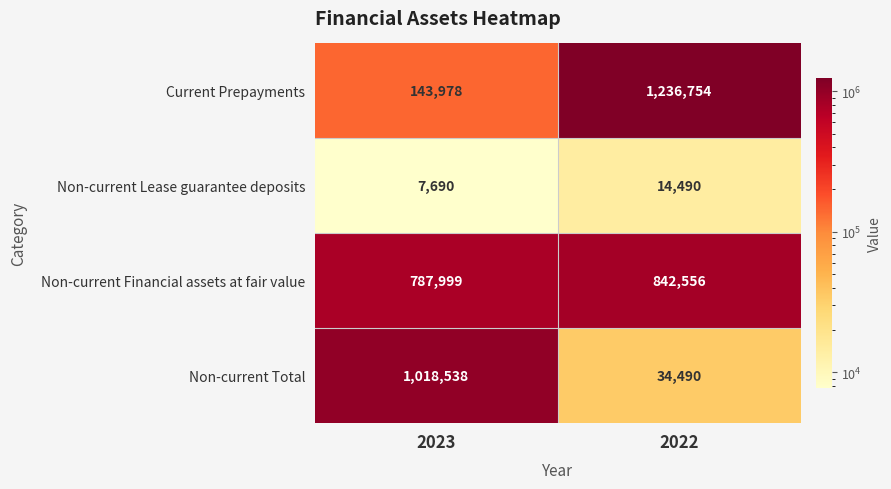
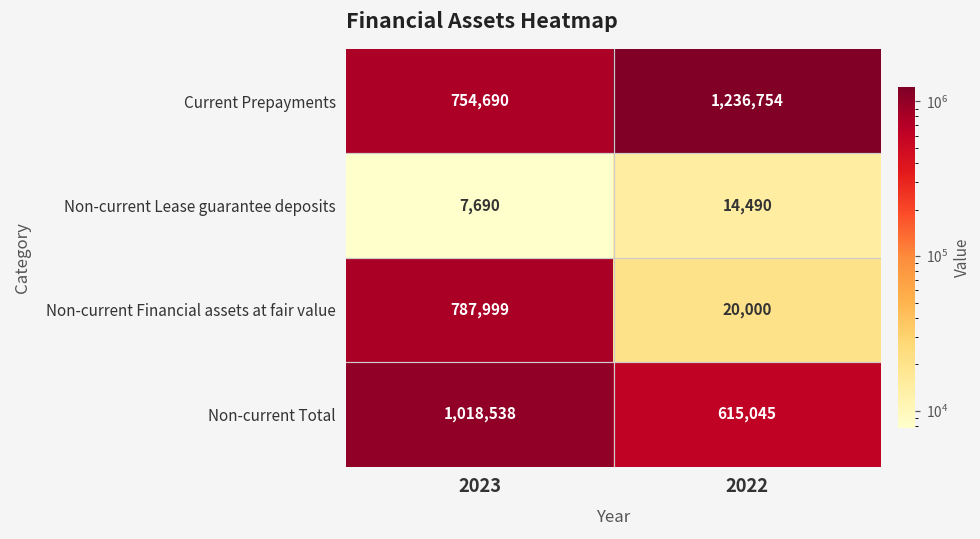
  {
    "Current Prepayments": {
-     "2023": "143,978",
+     "2023": "754,690",
      "2022": "1,236,754"
    },
    "Non-current Lease guarantee deposits": {
      "2023": "7,690",
      "2022": "14,490"
    },
    "Non-current Financial assets at fair value": {
      "2023": "787,999",
-     "2022": "842,556"
+     "2022": "20,000"
    },
    "Non-current Total": {
      "2023": "1,018,538",
-     "2022": "34,490"
+     "2022": "615,045"
    }
  }
